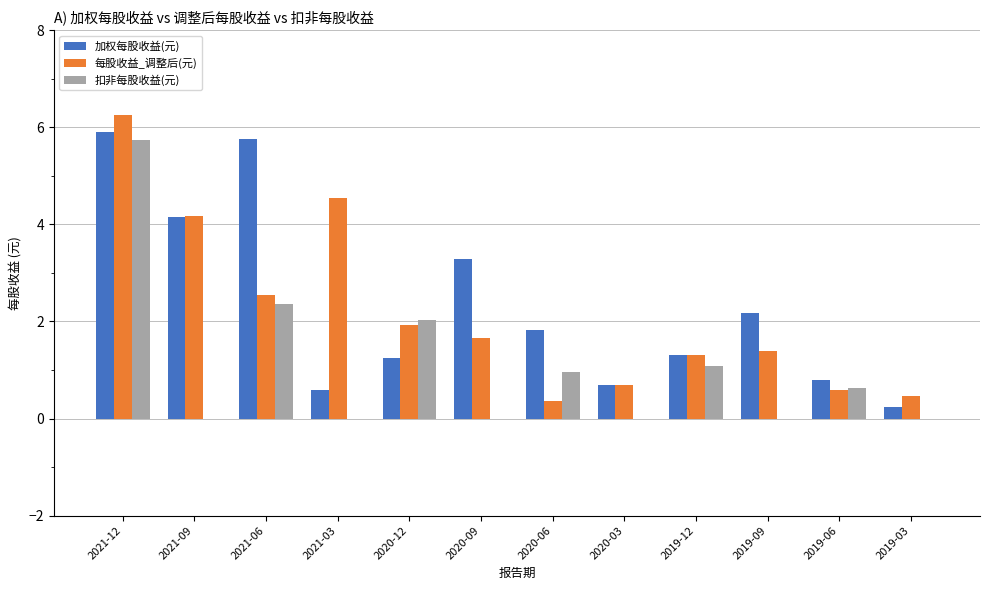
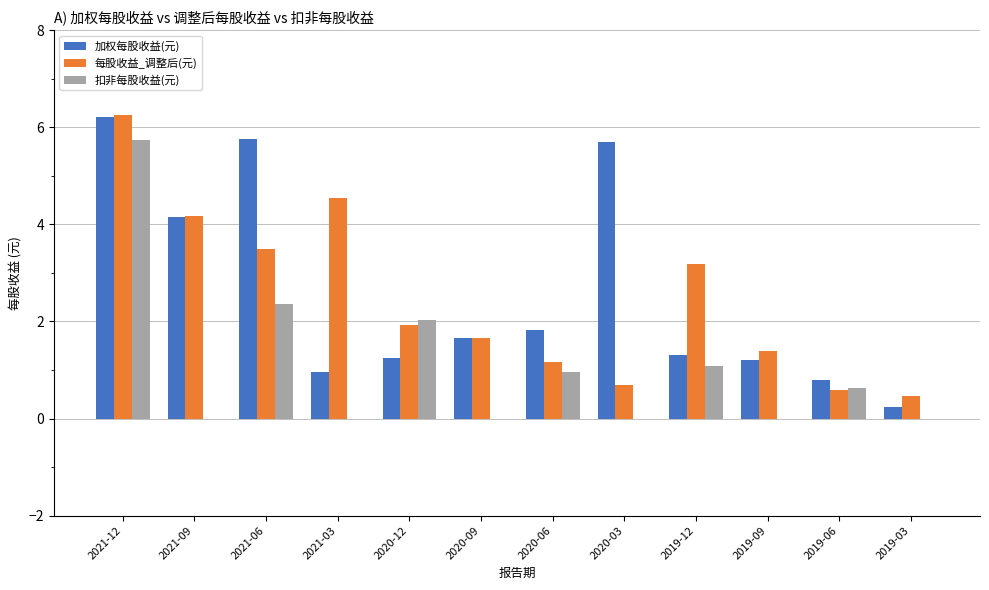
  {
    "加权每股收益(元)": {
-     "2021-12": 5.9,
+     "2021-12": 6.2,
      "2021-09": 4.2,
      "2021-06": 5.8,
-     "2021-03": 0.6,
+     "2021-03": 1.0,
      "2020-12": 1.2,
-     "2020-09": 3.3,
+     "2020-09": 1.7,
      "2020-06": 1.8,
-     "2020-03": 0.7,
+     "2020-03": 5.7,
      "2019-12": 1.3,
-     "2019-09": 2.2,
+     "2019-09": 1.2,
      "2019-06": 0.8,
      "2019-03": 0.2
    },
    "每股收益_调整后(元)": {
      "2021-12": 6.3,
      "2021-09": 4.2,
-     "2021-06": 2.6,
+     "2021-06": 3.5,
      "2021-03": 4.5,
      "2020-12": 1.9,
      "2020-09": 1.7,
-     "2020-06": 0.4,
+     "2020-06": 1.2,
      "2020-03": 0.7,
-     "2019-12": 1.3,
+     "2019-12": 3.2,
      "2019-09": 1.4,
      "2019-06": 0.6,
      "2019-03": 0.5
    },
    "扣非每股收益(元)": {
      "2021-12": 5.7,
      "2021-09": 0.0,
      "2021-06": 2.4,
      "2021-03": 0.0,
      "2020-12": 2.0,
      "2020-09": 0.0,
      "2020-06": 1.0,
      "2020-03": 0.0,
      "2019-12": 1.1,
      "2019-09": 0.0,
      "2019-06": 0.6,
      "2019-03": 0.0
    }
  }
